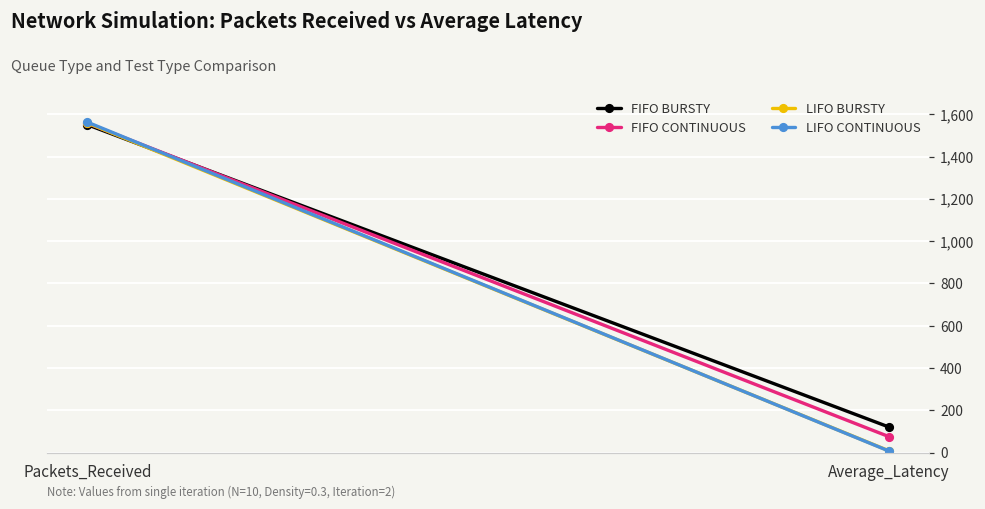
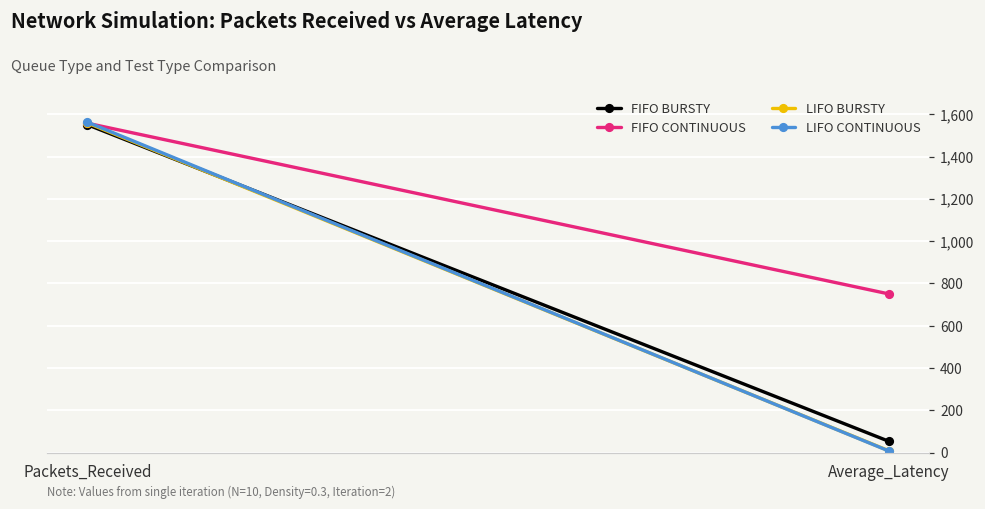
  {
    "FIFO BURSTY": {
-     "Average_Latency": 120
+     "Average_Latency": 50
    },
    "FIFO CONTINUOUS": {
-     "Average_Latency": 70
+     "Average_Latency": 750
    }
  }
